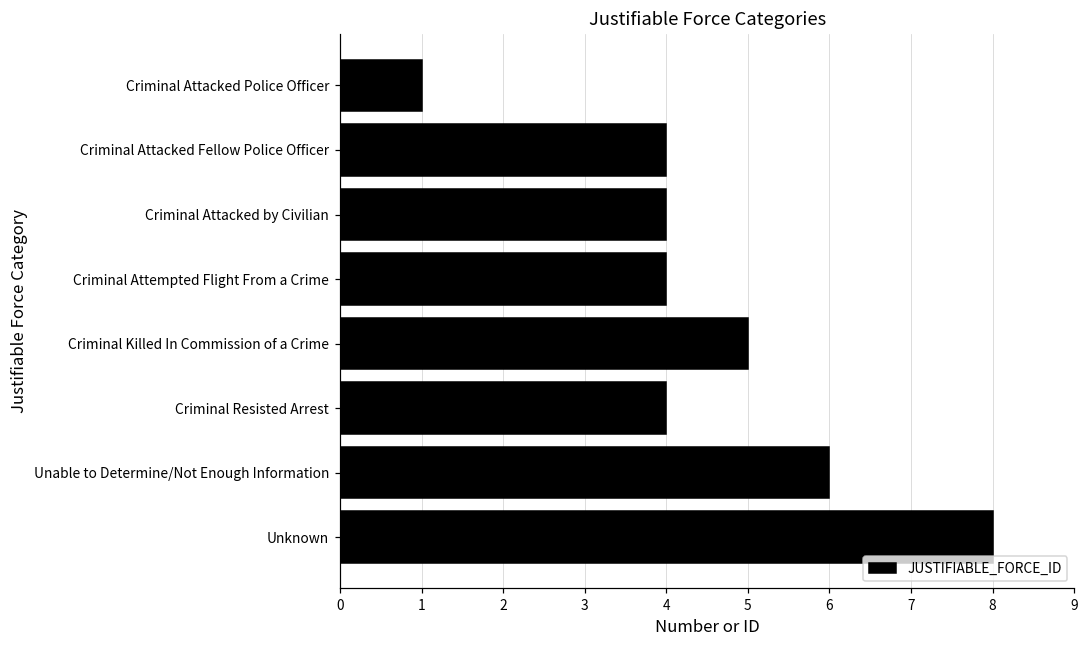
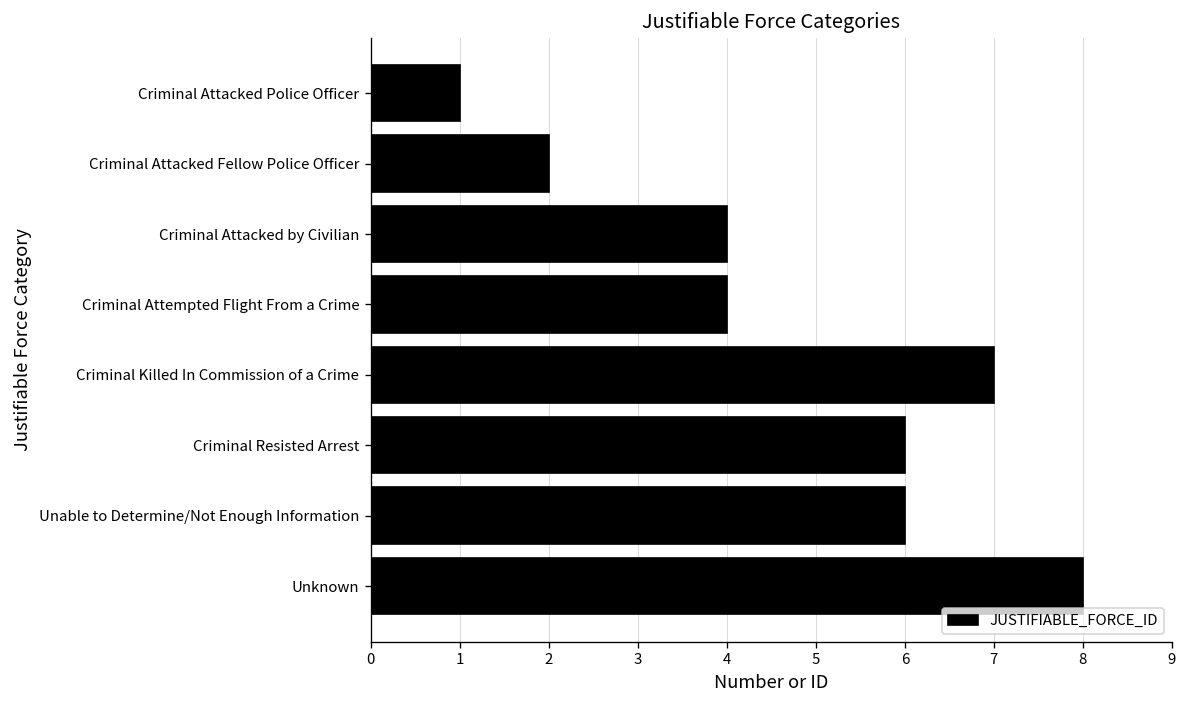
  {
    "Criminal Attacked Police Officer": 1,
-   "Criminal Attacked Fellow Police Officer": 4,
+   "Criminal Attacked Fellow Police Officer": 2,
    "Criminal Attacked by Civilian": 4,
    "Criminal Attempted Flight From a Crime": 4,
-   "Criminal Killed In Commission of a Crime": 5,
-   "Criminal Resisted Arrest": 4,
+   "Criminal Killed In Commission of a Crime": 7,
+   "Criminal Resisted Arrest": 6,
    "Unable to Determine/Not Enough Information": 6,
    "Unknown": 8
  }
